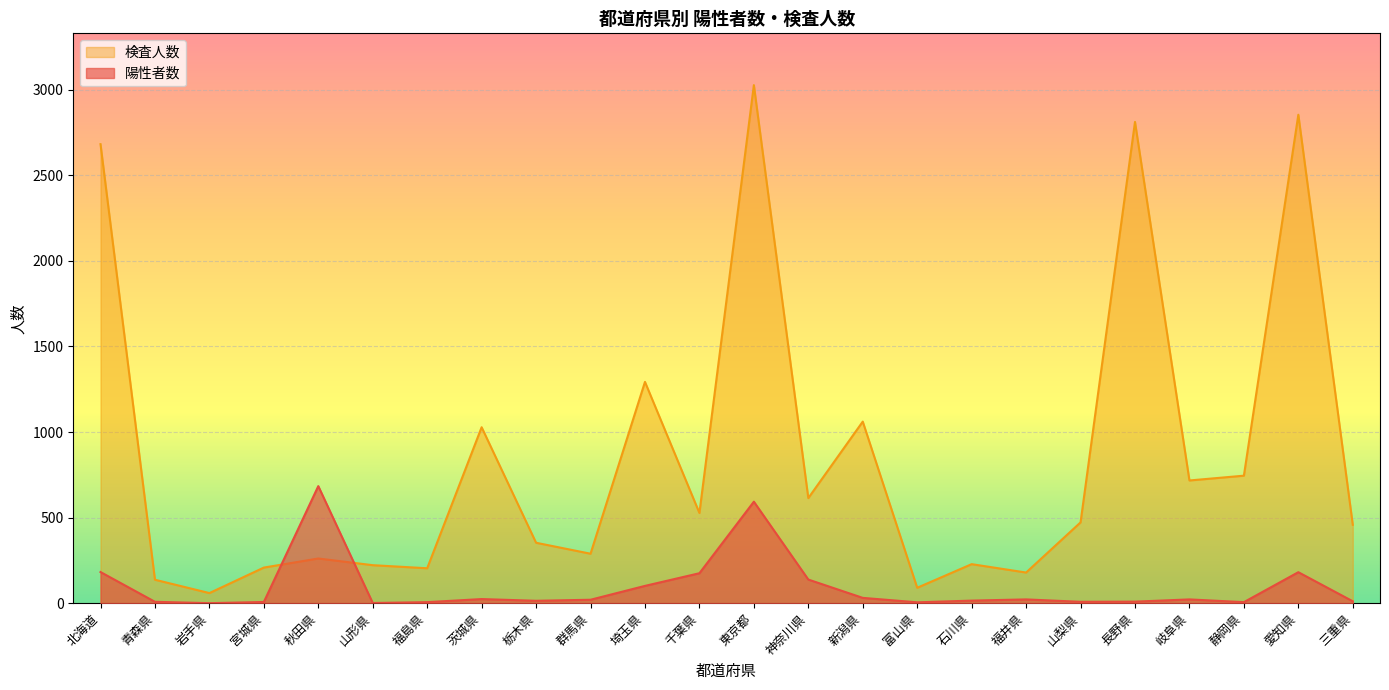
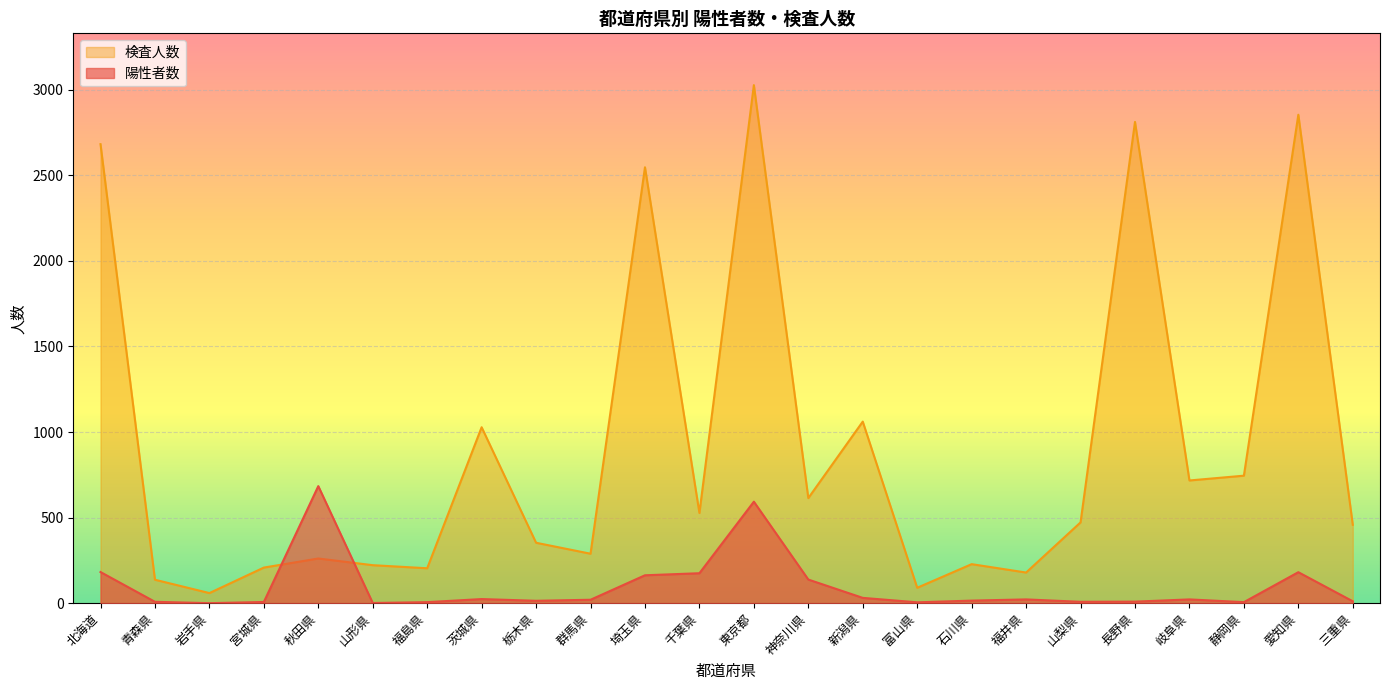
  {
    "検査人数": {
      "北海道": 2680,
      "青森県": 140,
      "岩手県": 60,
      "宮城県": 210,
      "秋田県": 260,
      "山形県": 220,
      "福島県": 200,
      "茨城県": 1030,
      "栃木県": 350,
      "群馬県": 290,
-     "埼玉県": 1290,
+     "埼玉県": 2550,
      "千葉県": 530,
      "東京都": 3030,
      "神奈川県": 610,
      "新潟県": 1060,
      "富山県": 90,
      "石川県": 230,
      "福井県": 180,
      "山梨県": 470,
      "長野県": 2810,
      "岐阜県": 720,
      "静岡県": 750,
      "愛知県": 2850,
      "三重県": 460
    },
    "陽性者数": {
      "北海道": 180,
      "青森県": 10,
      "岩手県": 0,
      "宮城県": 10,
      "秋田県": 680,
      "山形県": 0,
      "福島県": 10,
      "茨城県": 20,
      "栃木県": 10,
      "群馬県": 20,
-     "埼玉県": 100,
+     "埼玉県": 160,
      "千葉県": 180,
      "東京都": 590,
      "神奈川県": 140,
      "新潟県": 30,
      "富山県": 10,
      "石川県": 20,
      "福井県": 20,
      "山梨県": 10,
      "長野県": 10,
      "岐阜県": 20,
      "静岡県": 10,
      "愛知県": 180,
      "三重県": 10
    }
  }
